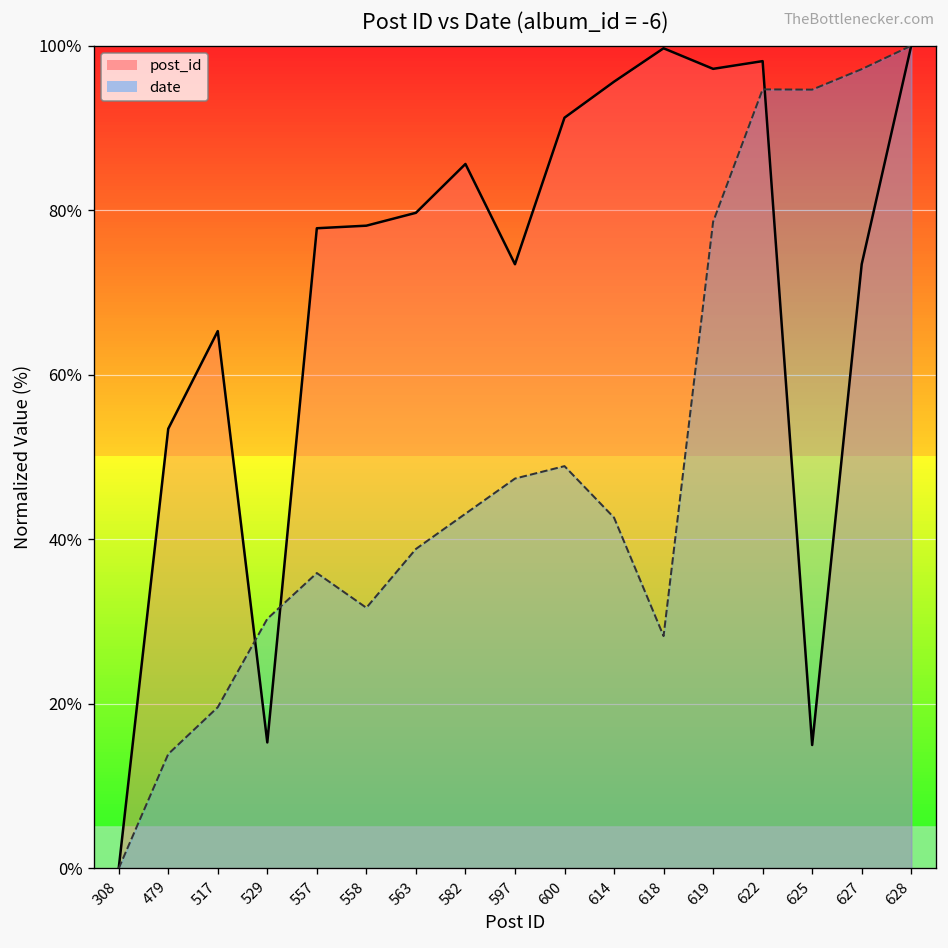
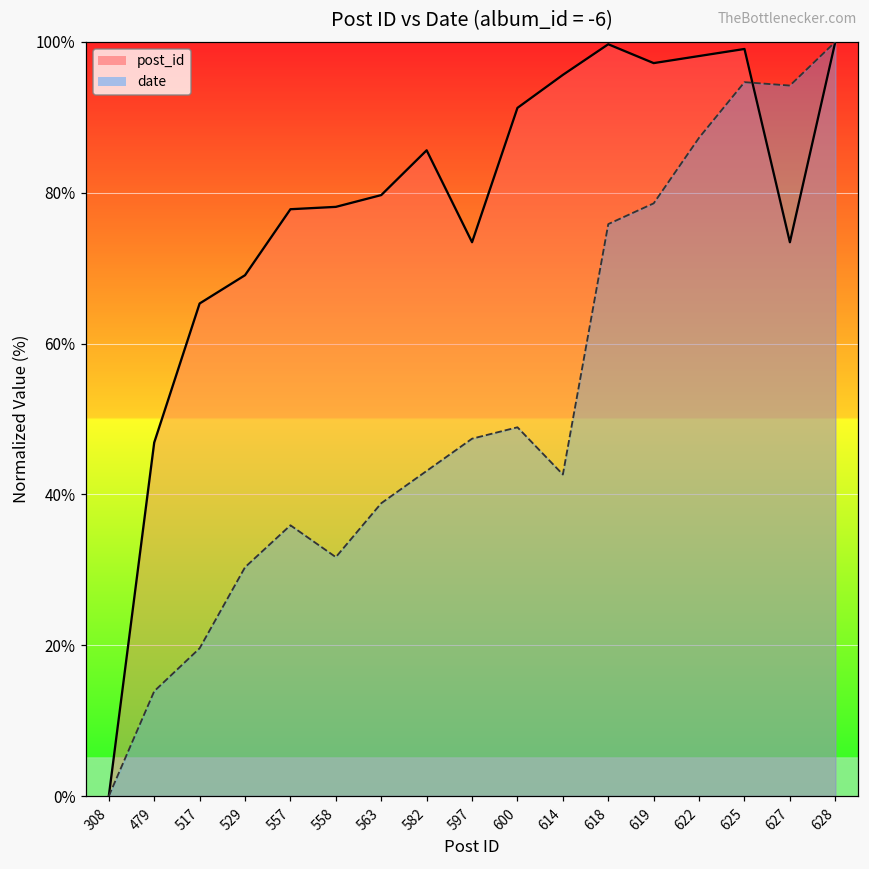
  {
    "post_id": {
-     "479": "53%",
+     "479": "47%",
      "517": "65%",
-     "529": "15%",
+     "529": "69%",
      "557": "78%",
      "558": "78%",
      "563": "80%",
      "582": "86%",
      "597": "73%",
      "600": "91%",
      "614": "96%",
      "618": "100%",
      "619": "97%",
      "622": "98%",
-     "625": "15%",
+     "625": "99%",
      "627": "73%"
    },
    "date": {
      "479": "14%",
      "517": "20%",
      "529": "30%",
      "557": "36%",
      "558": "32%",
      "563": "39%",
      "582": "43%",
      "597": "47%",
      "600": "49%",
      "614": "43%",
-     "618": "28%",
+     "618": "76%",
      "619": "79%",
-     "622": "95%",
+     "622": "87%",
      "625": "95%",
-     "627": "97%"
+     "627": "94%"
    }
  }
